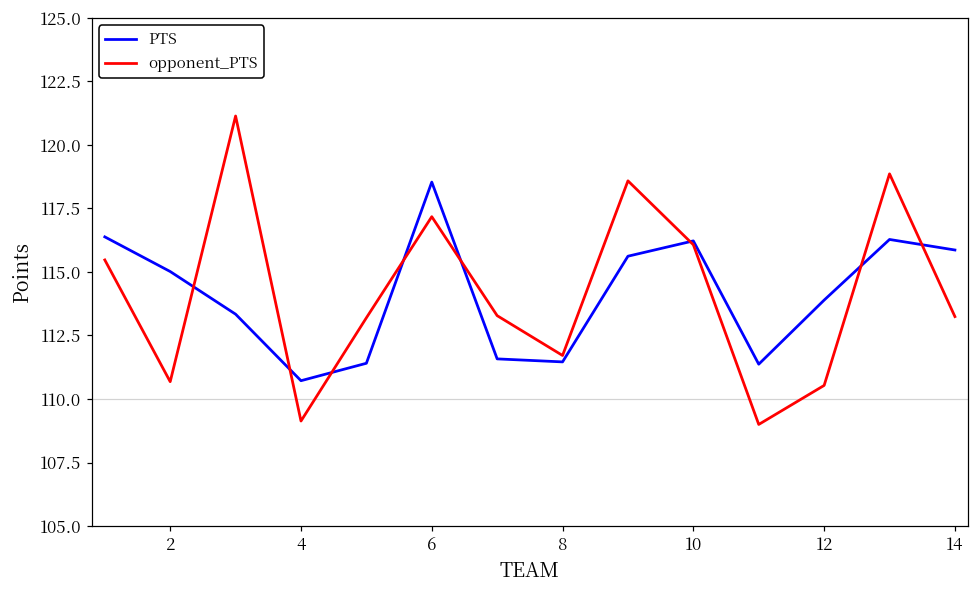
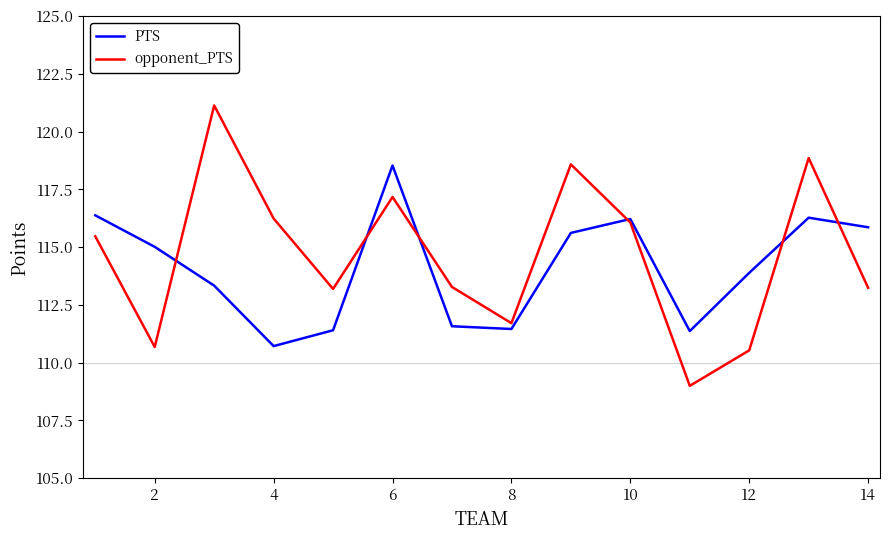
  {
    "PTS": {
      "2": 115.0,
      "4": 110.7,
      "6": 118.5,
      "8": 111.5,
      "10": 116.2,
      "12": 113.9,
      "14": 115.9
    },
    "opponent_PTS": {
      "2": 110.7,
-     "4": 109.1,
+     "4": 116.2,
      "6": 117.2,
      "8": 111.7,
      "10": 116.1,
      "12": 110.5,
      "14": 113.2
    }
  }
